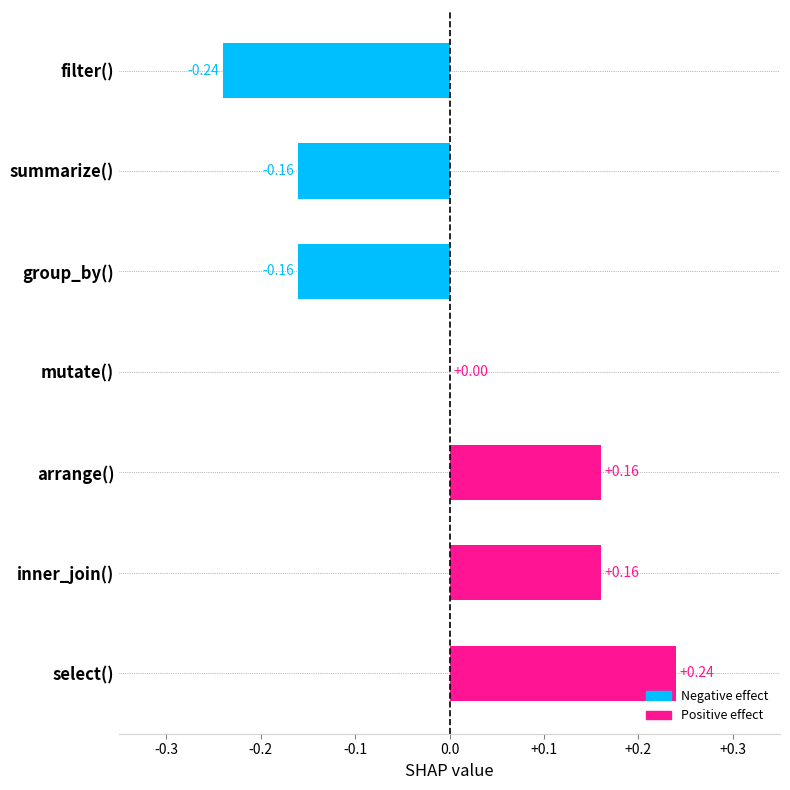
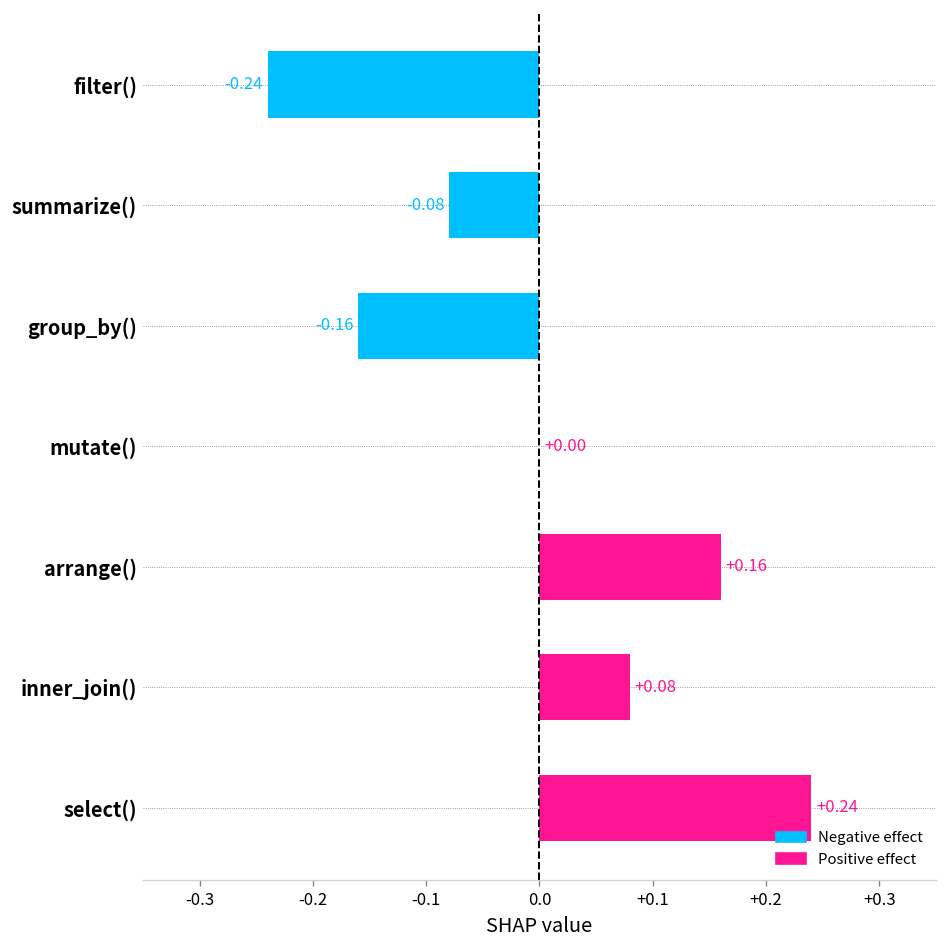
  {
    "filter()": "-0.24",
-   "summarize()": "-0.16",
+   "summarize()": "-0.08",
    "group_by()": "-0.16",
    "mutate()": "+0.00",
    "arrange()": "+0.16",
-   "inner_join()": "+0.16",
+   "inner_join()": "+0.08",
    "select()": "+0.24"
  }
